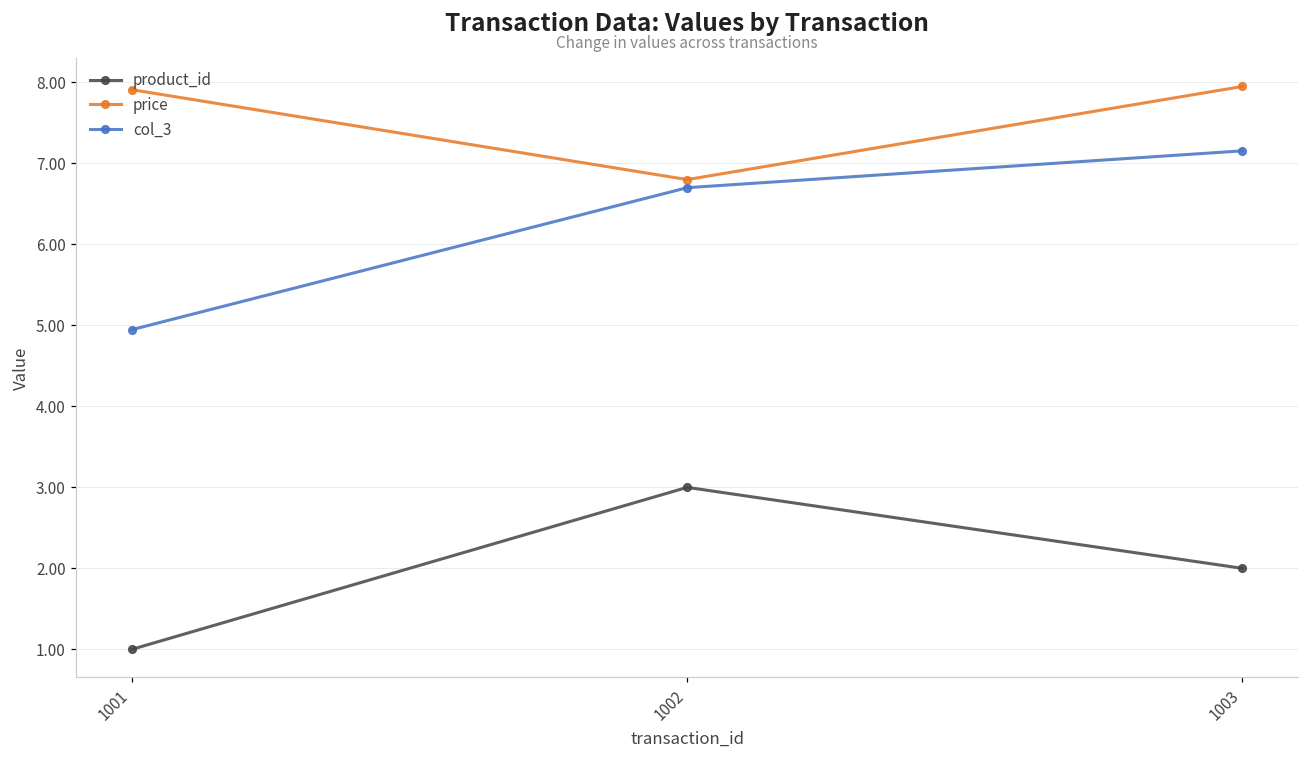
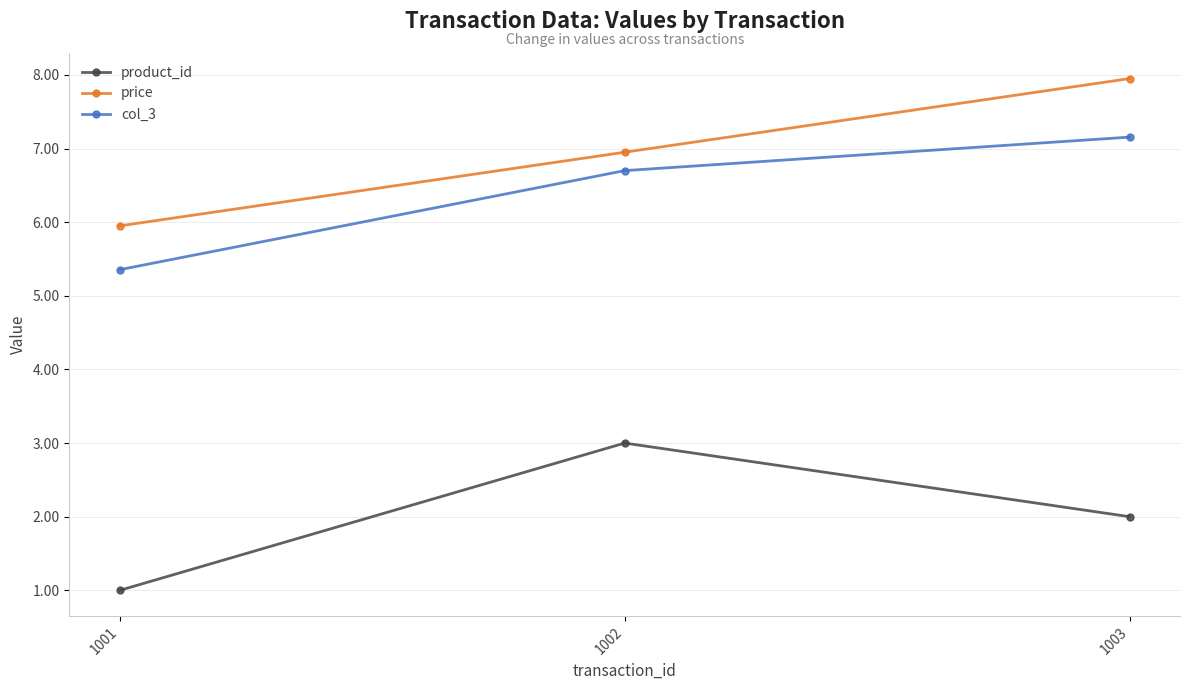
  {
    "product_id": {
      "1001": 1.0,
      "1002": 3.0,
      "1003": 2.0
    },
    "price": {
-     "1001": 7.9,
-     "1002": 6.8,
+     "1001": 6.0,
+     "1002": 7.0,
      "1003": 8.0
    },
    "col_3": {
-     "1001": 4.9,
+     "1001": 5.4,
      "1002": 6.7,
      "1003": 7.2
    }
  }
